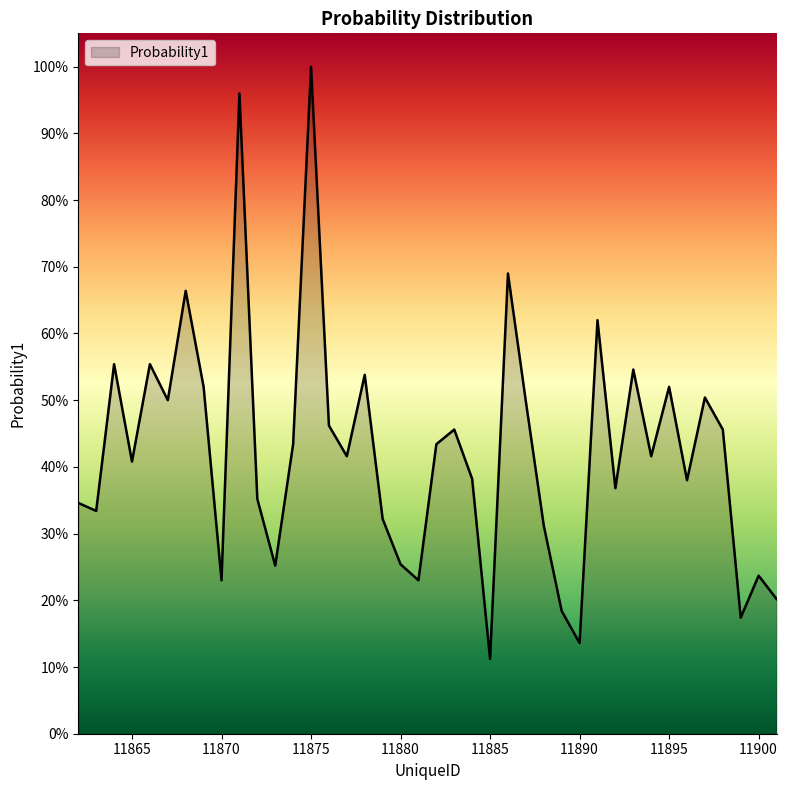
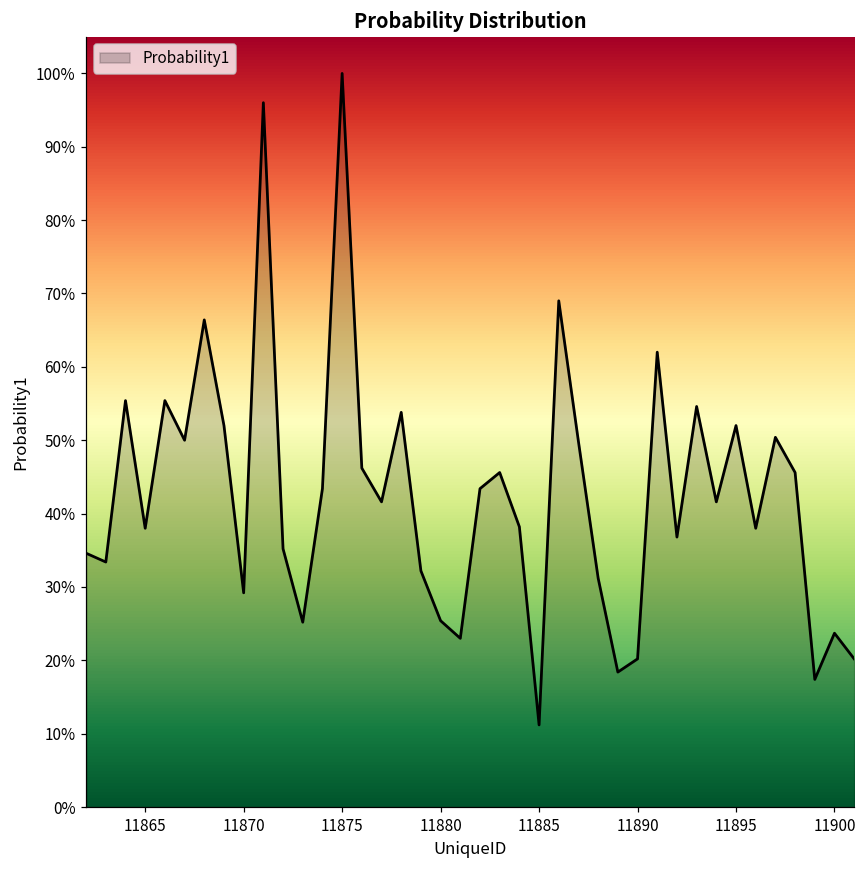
  {
-   "11865": "41%",
-   "11870": "23%",
+   "11865": "38%",
+   "11870": "29%",
    "11875": "100%",
    "11880": "25%",
    "11885": "11%",
-   "11890": "14%",
+   "11890": "20%",
    "11895": "52%",
    "11900": "24%"
  }
